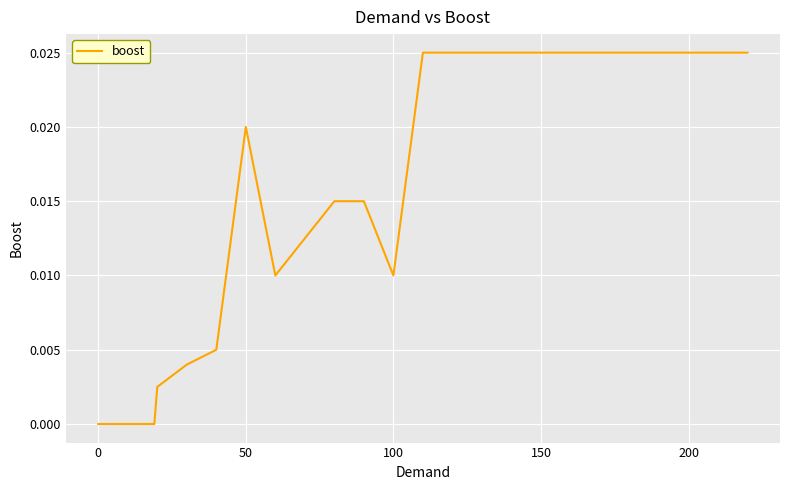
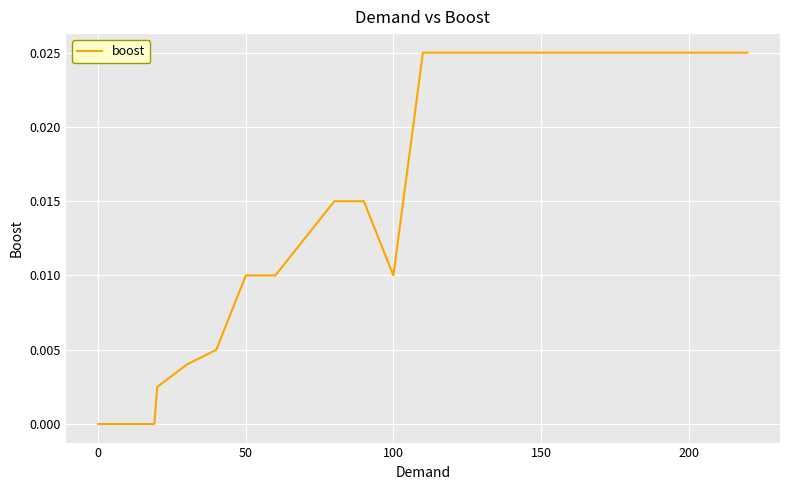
  {
    "0": 0.00,
-   "50": 0.02,
+   "50": 0.01,
    "100": 0.01,
    "150": 0.0250,
    "200": 0.0250
  }
